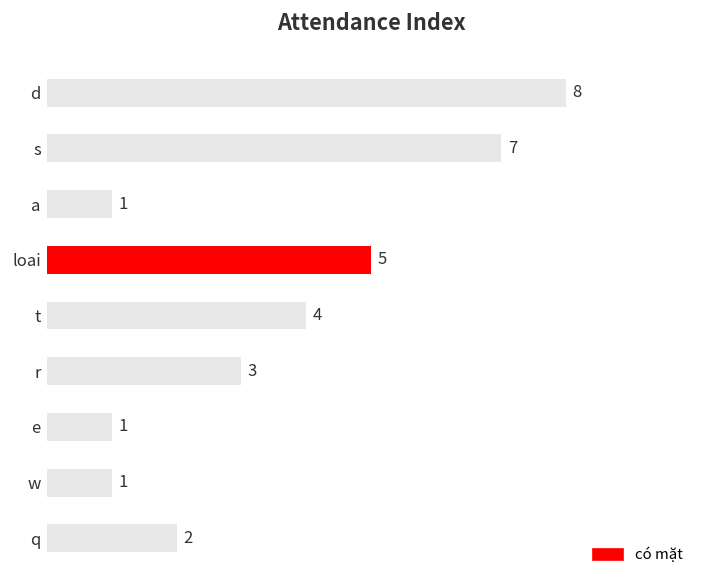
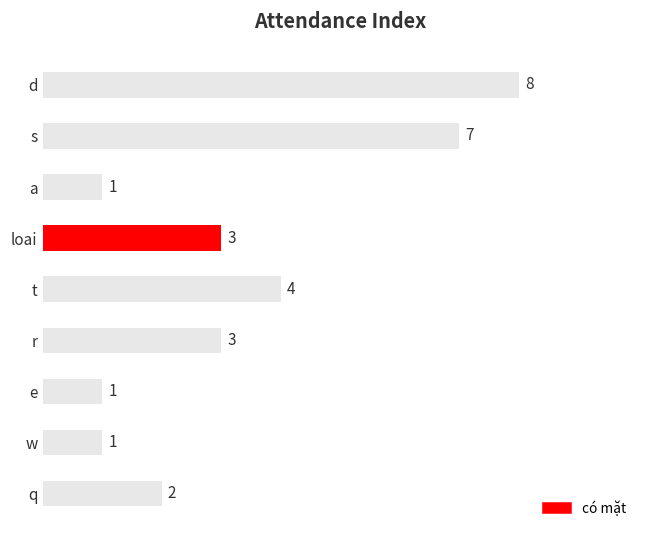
  {
    "d": 8,
    "s": 7,
    "a": 1,
-   "loai": 5,
+   "loai": 3,
    "t": 4,
    "r": 3,
    "e": 1,
    "w": 1,
    "q": 2
  }
